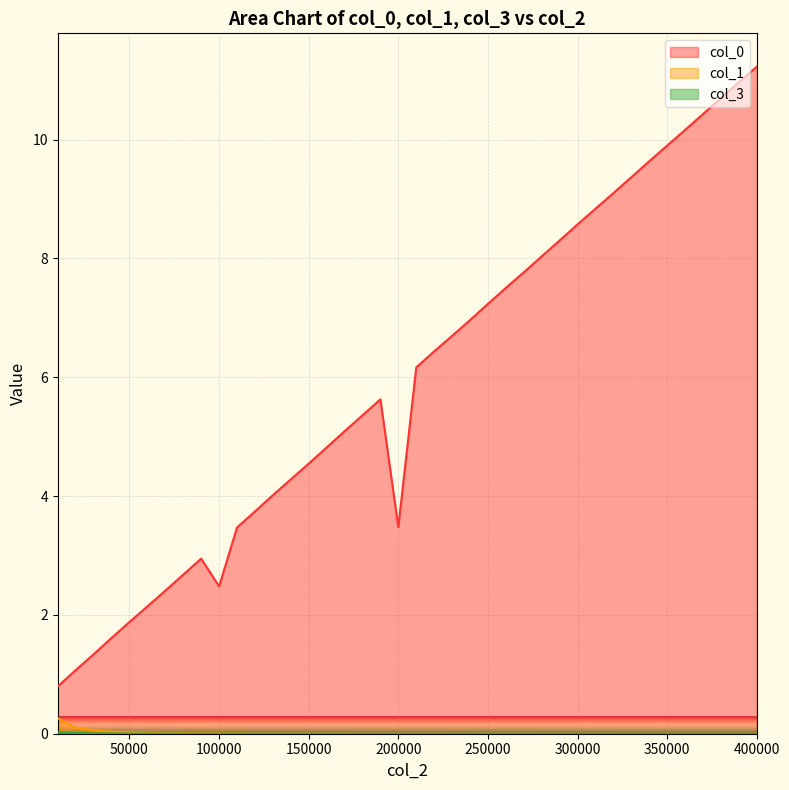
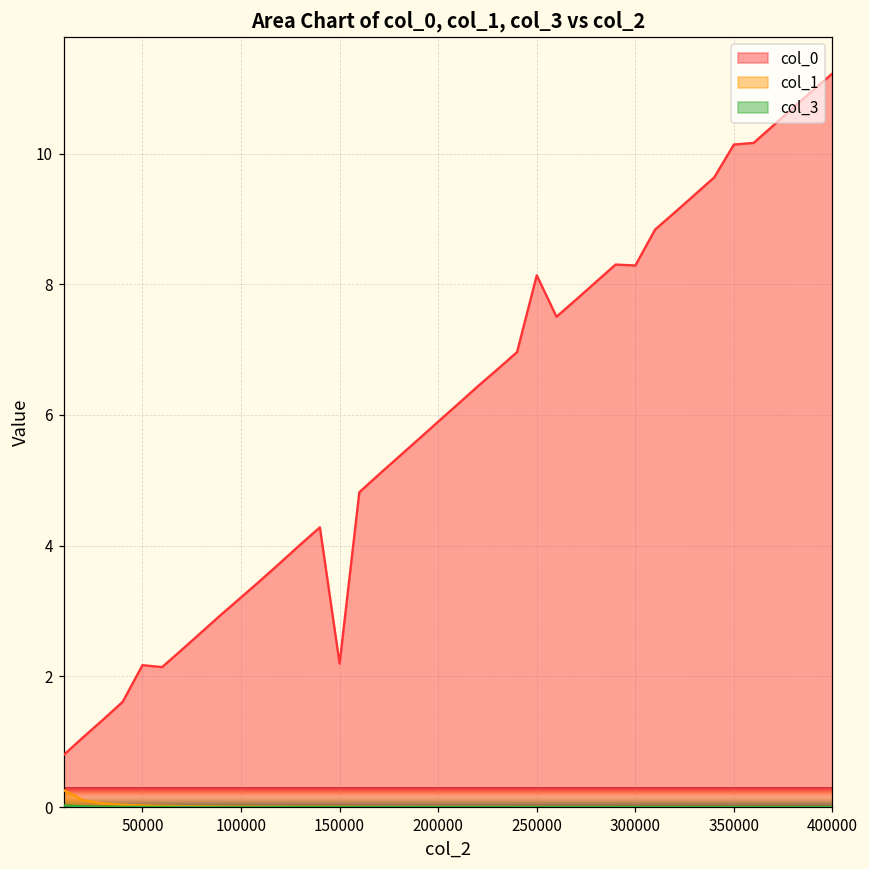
  {
    "col_0": {
-     "50000": 1.9,
-     "100000": 2.5,
-     "150000": 4.5,
-     "200000": 3.5,
-     "250000": 7.2,
-     "300000": 8.6,
-     "350000": 9.9,
+     "50000": 2.2,
+     "100000": 3.2,
+     "150000": 2.2,
+     "200000": 5.9,
+     "250000": 8.1,
+     "300000": 8.3,
+     "350000": 10.1,
      "400000": 11.2
    }
  }
